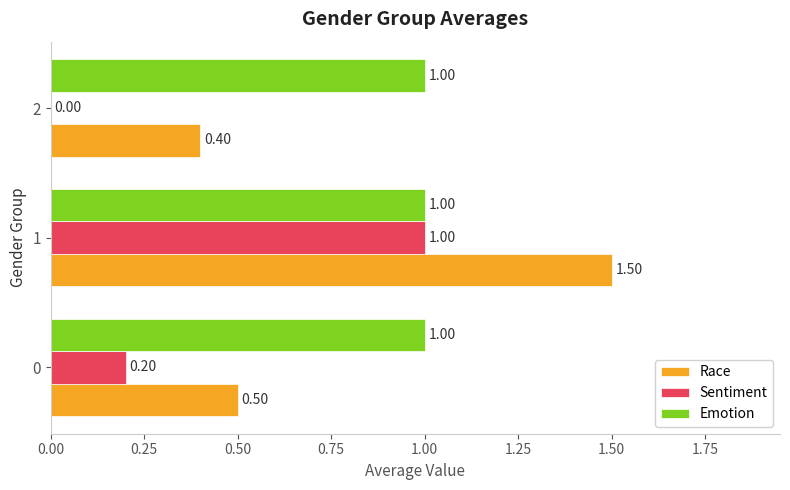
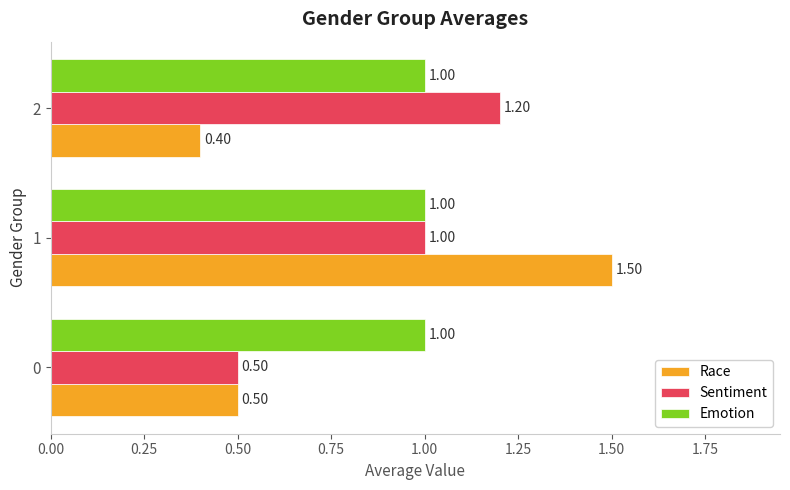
  {
    "Race": {
      "2": 0.40,
      "1": 1.50,
      "0": 0.50
    },
    "Sentiment": {
-     "2": 0.00,
+     "2": 1.20,
      "1": 1.00,
-     "0": 0.20
+     "0": 0.50
    },
    "Emotion": {
      "2": 1.00,
      "1": 1.00,
      "0": 1.00
    }
  }
